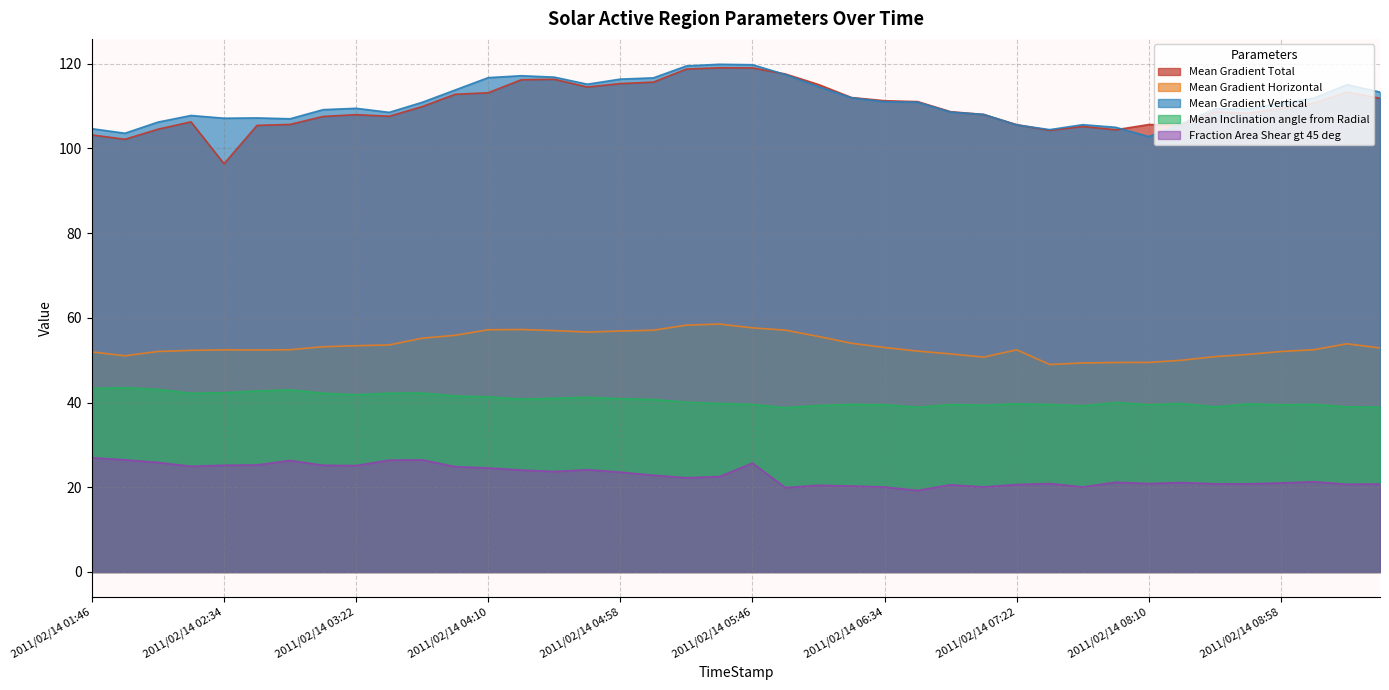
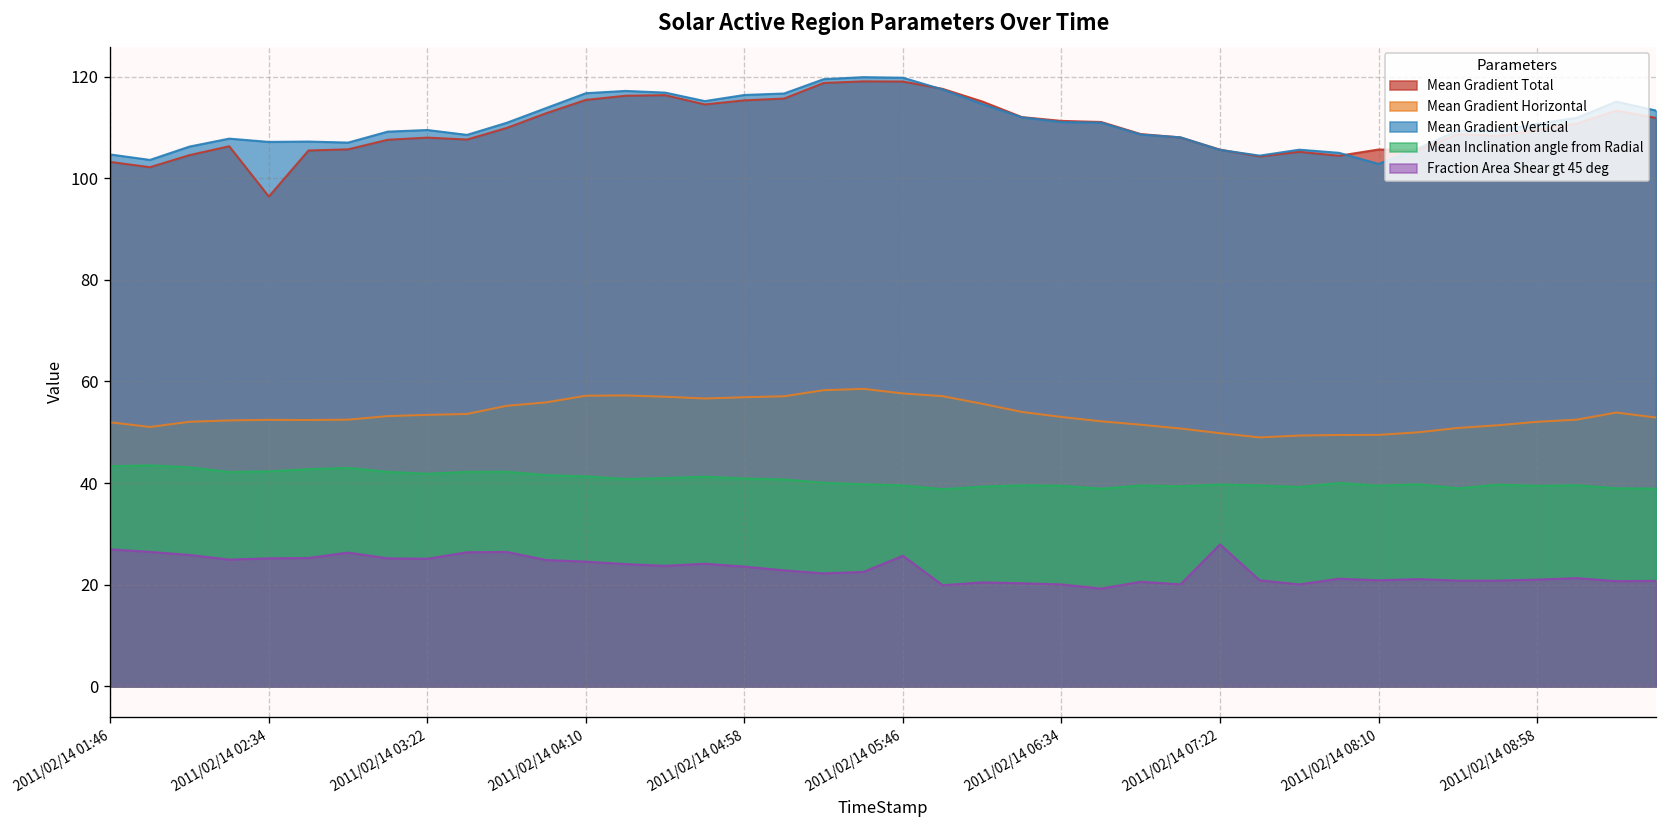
  {
    "Mean Gradient Total": {
      "2011/02/14 01:46": 103,
      "2011/02/14 02:34": 96,
      "2011/02/14 03:22": 108,
-     "2011/02/14 04:10": 113,
+     "2011/02/14 04:10": 115,
      "2011/02/14 04:58": 115,
      "2011/02/14 05:46": 119,
      "2011/02/14 08:10": 106
    },
    "Mean Gradient Horizontal": {
      "2011/02/14 01:46": 52,
      "2011/02/14 02:34": 52,
      "2011/02/14 03:22": 53,
      "2011/02/14 04:10": 57,
      "2011/02/14 04:58": 57,
      "2011/02/14 05:46": 58,
      "2011/02/14 06:34": 53,
-     "2011/02/14 07:22": 52,
+     "2011/02/14 07:22": 50,
      "2011/02/14 08:10": 49,
      "2011/02/14 08:58": 52
    },
    "Mean Gradient Vertical": {
      "2011/02/14 01:46": 105,
      "2011/02/14 02:34": 107,
      "2011/02/14 03:22": 109,
      "2011/02/14 04:10": 117,
      "2011/02/14 04:58": 116,
      "2011/02/14 05:46": 120,
      "2011/02/14 08:10": 103
    },
    "Mean Inclination angle from Radial": {
      "2011/02/14 01:46": 43,
      "2011/02/14 02:34": 42,
      "2011/02/14 03:22": 42,
      "2011/02/14 04:10": 41,
      "2011/02/14 04:58": 41,
      "2011/02/14 05:46": 40,
      "2011/02/14 06:34": 39,
      "2011/02/14 07:22": 40,
      "2011/02/14 08:10": 40,
      "2011/02/14 08:58": 39
    },
    "Fraction Area Shear gt 45 deg": {
      "2011/02/14 01:46": 27,
      "2011/02/14 02:34": 25,
      "2011/02/14 03:22": 25,
      "2011/02/14 04:10": 25,
      "2011/02/14 04:58": 24,
      "2011/02/14 05:46": 26,
      "2011/02/14 06:34": 20,
-     "2011/02/14 07:22": 21,
+     "2011/02/14 07:22": 28,
      "2011/02/14 08:10": 21,
      "2011/02/14 08:58": 21
    }
  }
